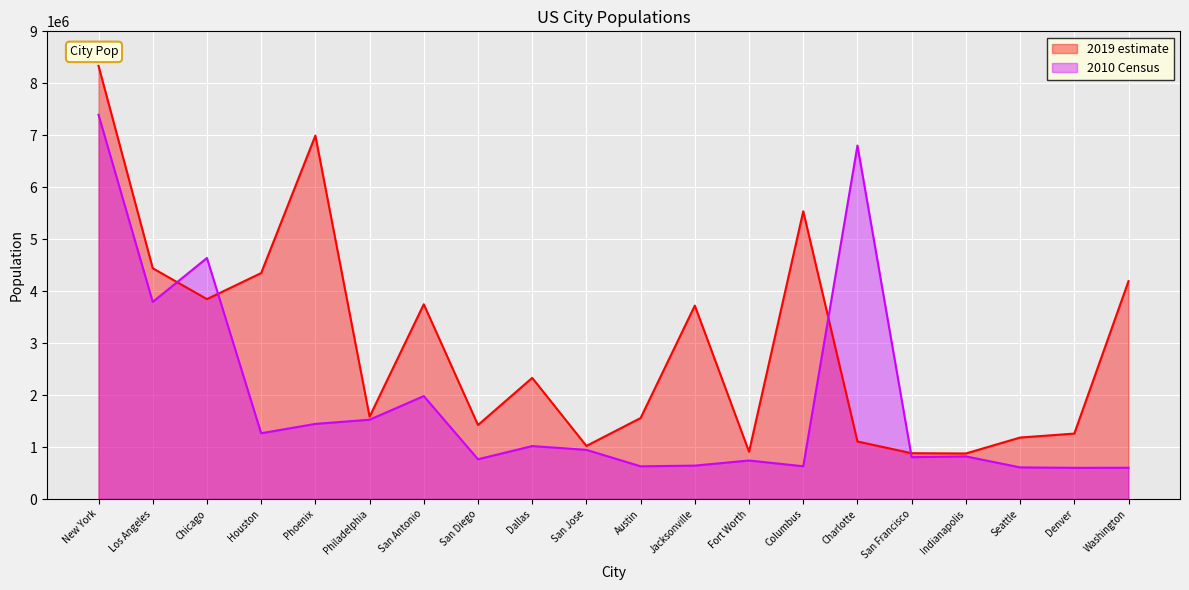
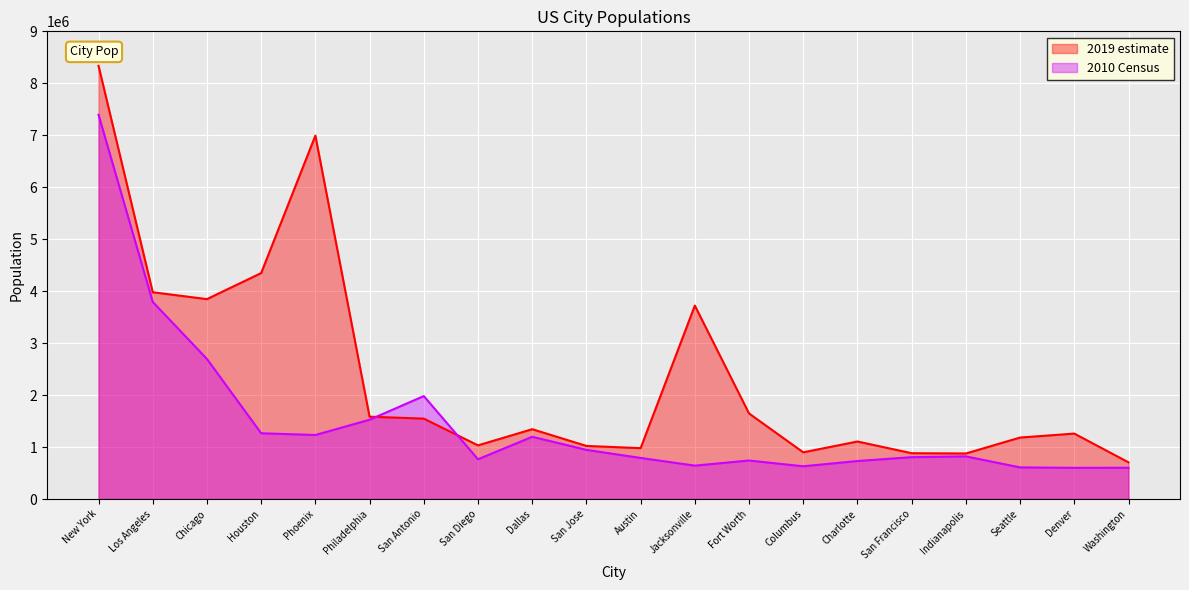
  {
    "2019 estimate": {
      "New York": 8300000,
-     "Los Angeles": 4400000,
+     "Los Angeles": 4000000,
      "Chicago": 3800000,
      "Houston": 4300000,
      "Phoenix": 7000000,
      "Philadelphia": 1600000,
-     "San Antonio": 3700000,
-     "San Diego": 1400000,
-     "Dallas": 2300000,
+     "San Antonio": 1500000,
+     "San Diego": 1000000,
+     "Dallas": 1300000,
      "San Jose": 1000000,
-     "Austin": 1600000,
+     "Austin": 1000000,
      "Jacksonville": 3700000,
-     "Fort Worth": 900000,
-     "Columbus": 5500000,
+     "Fort Worth": 1600000,
+     "Columbus": 900000,
      "Charlotte": 1100000,
      "San Francisco": 900000,
      "Indianapolis": 900000,
      "Seattle": 1200000,
      "Denver": 1300000,
-     "Washington": 4200000
+     "Washington": 700000
    },
    "2010 Census": {
      "New York": 7400000,
      "Los Angeles": 3800000,
-     "Chicago": 4600000,
+     "Chicago": 2700000,
      "Houston": 1300000,
-     "Phoenix": 1400000,
+     "Phoenix": 1200000,
      "Philadelphia": 1500000,
      "San Antonio": 2000000,
      "San Diego": 800000,
-     "Dallas": 1000000,
+     "Dallas": 1200000,
      "San Jose": 900000,
-     "Austin": 600000,
+     "Austin": 800000,
      "Jacksonville": 600000,
      "Fort Worth": 700000,
      "Columbus": 600000,
-     "Charlotte": 6800000,
+     "Charlotte": 700000,
      "San Francisco": 800000,
      "Indianapolis": 800000,
      "Seattle": 600000,
      "Denver": 600000,
      "Washington": 600000
    }
  }
